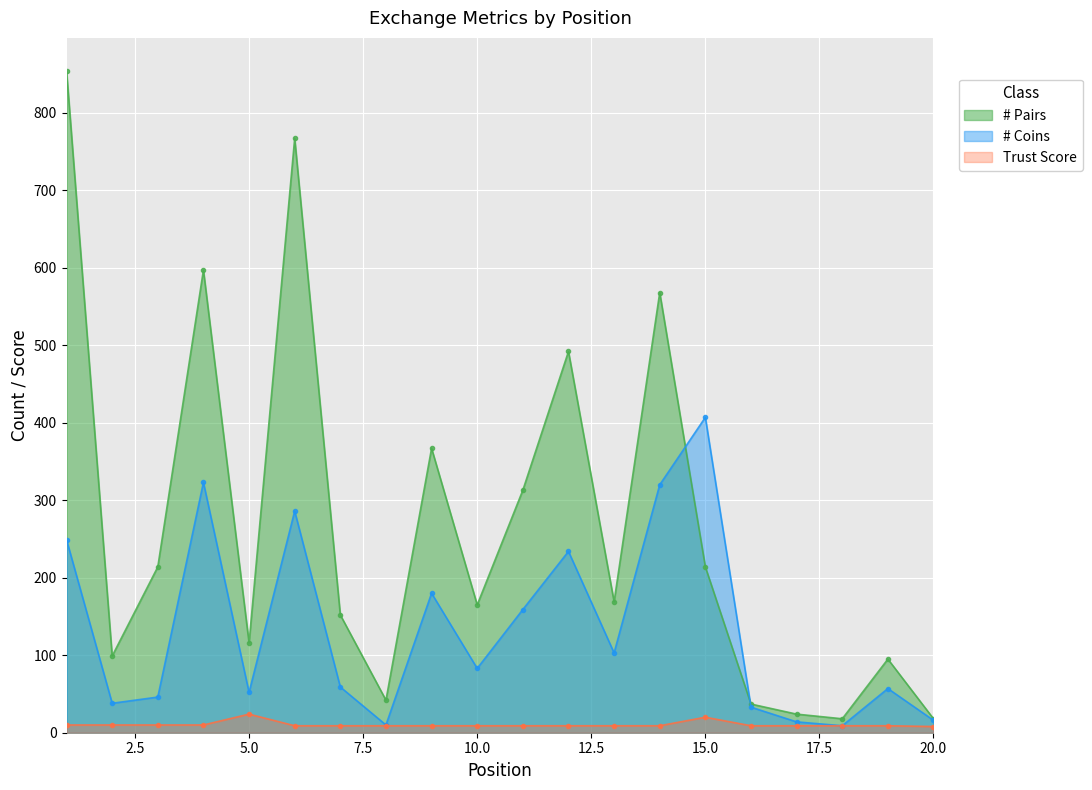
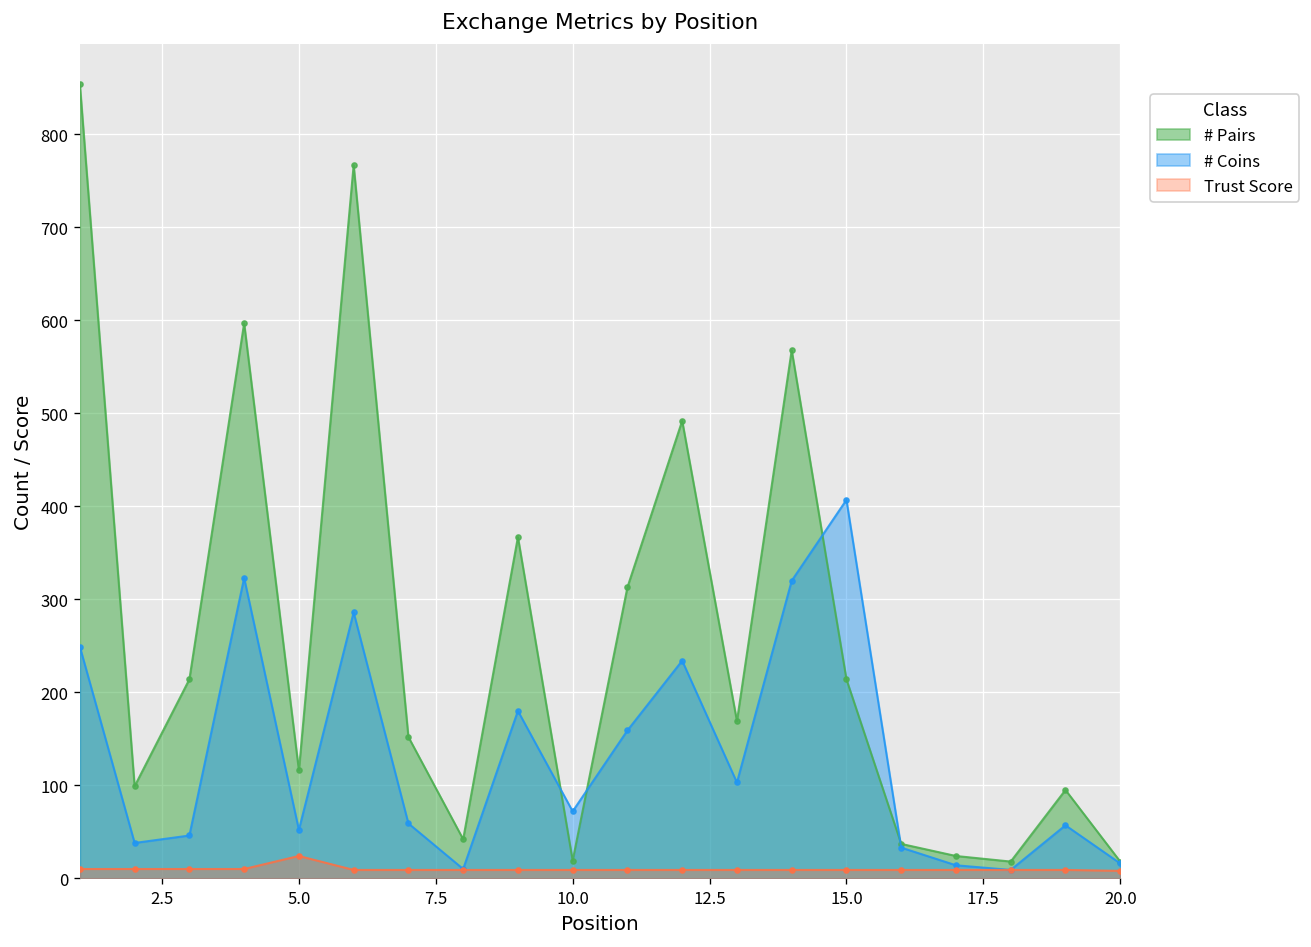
  {
    "# Pairs": {
      "5.0": 120,
-     "10.0": 170,
+     "10.0": 20,
      "15.0": 210
    },
    "# Coins": {
      "5.0": 50,
-     "10.0": 80,
+     "10.0": 70,
      "15.0": 410
    },
    "Trust Score": {
      "5.0": 20,
      "10.0": 10,
-     "15.0": 20,
+     "15.0": 10,
      "20.0": 10
    }
  }
